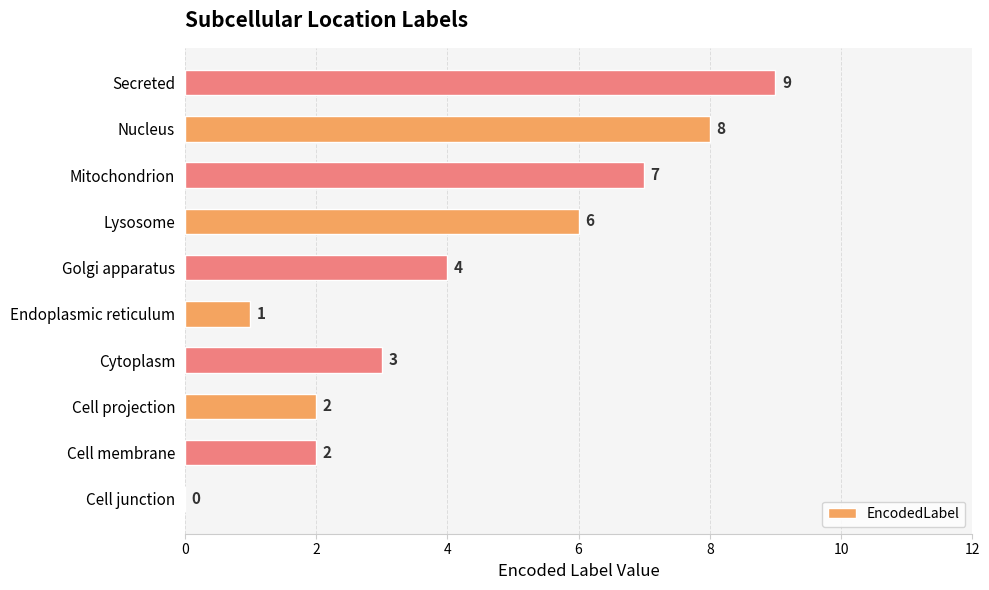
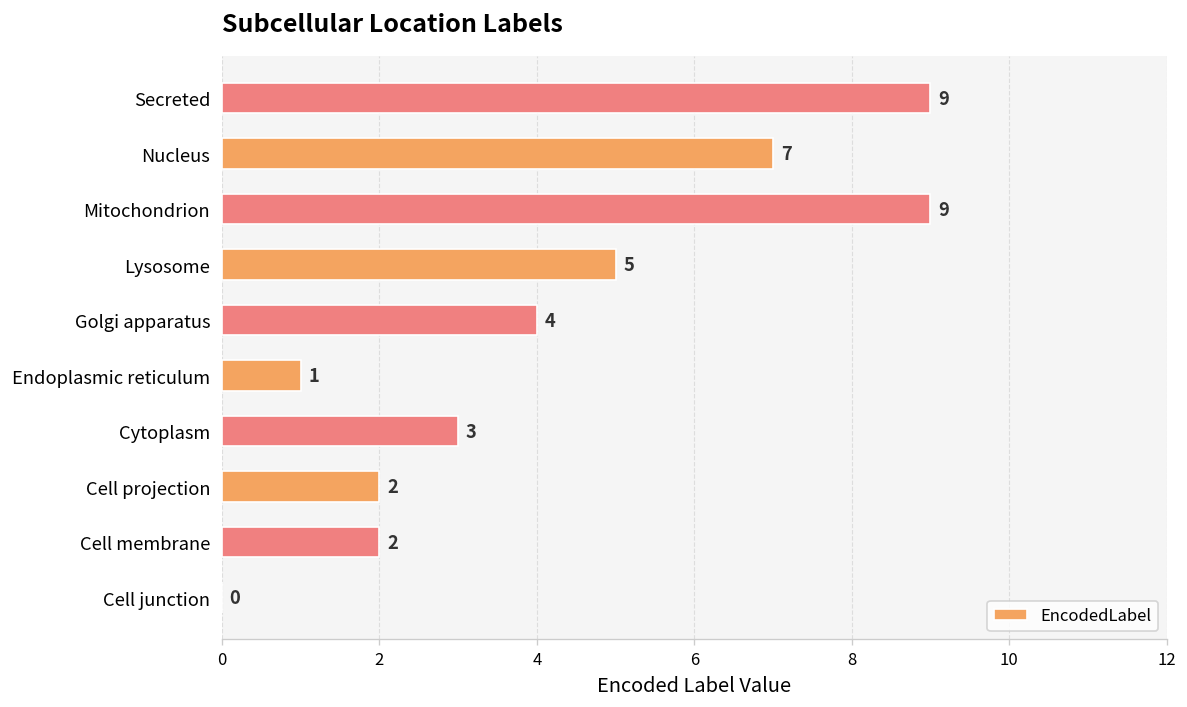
  {
    "Secreted": 9,
-   "Nucleus": 8,
-   "Mitochondrion": 7,
-   "Lysosome": 6,
+   "Nucleus": 7,
+   "Mitochondrion": 9,
+   "Lysosome": 5,
    "Golgi apparatus": 4,
    "Endoplasmic reticulum": 1,
    "Cytoplasm": 3,
    "Cell projection": 2,
    "Cell membrane": 2,
    "Cell junction": 0
  }
